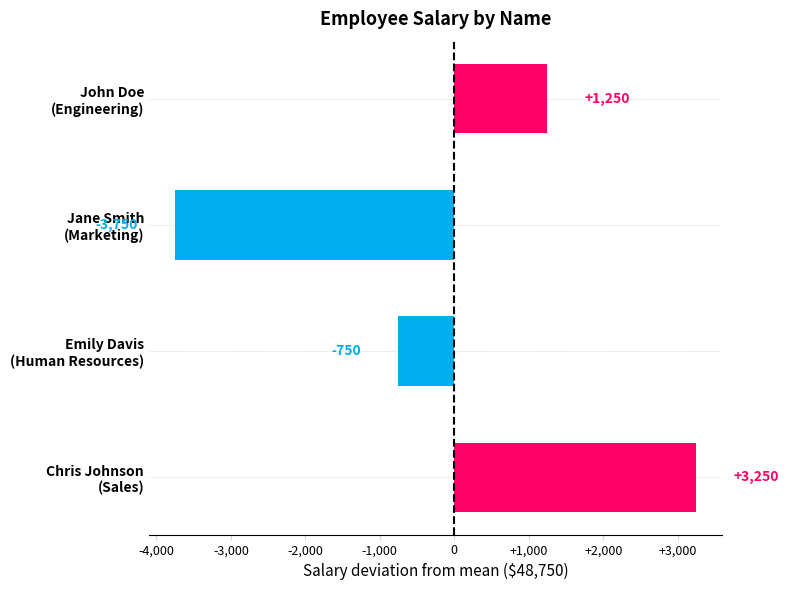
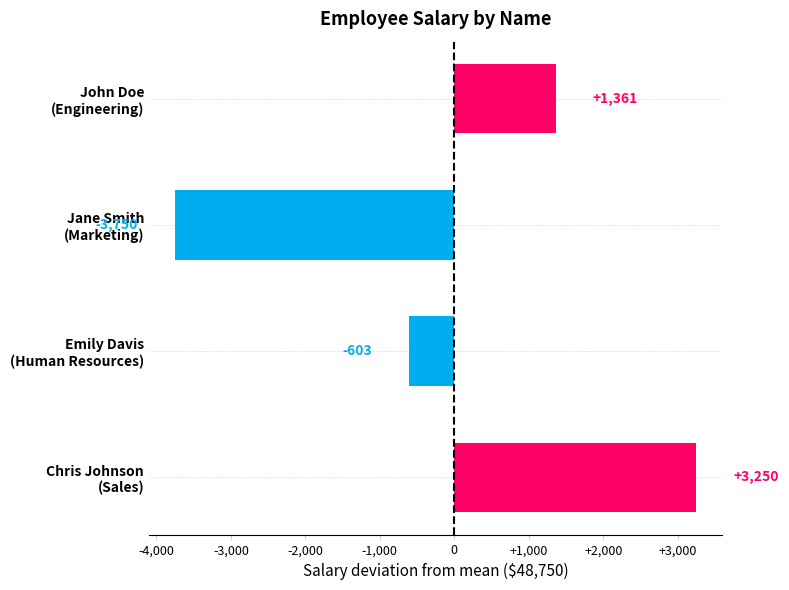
  {
-   "John Doe (Engineering)": "+1,250",
-   "Emily Davis (Human Resources)": "-750"
+   "John Doe (Engineering)": "+1,361",
+   "Emily Davis (Human Resources)": "-603"
  }
